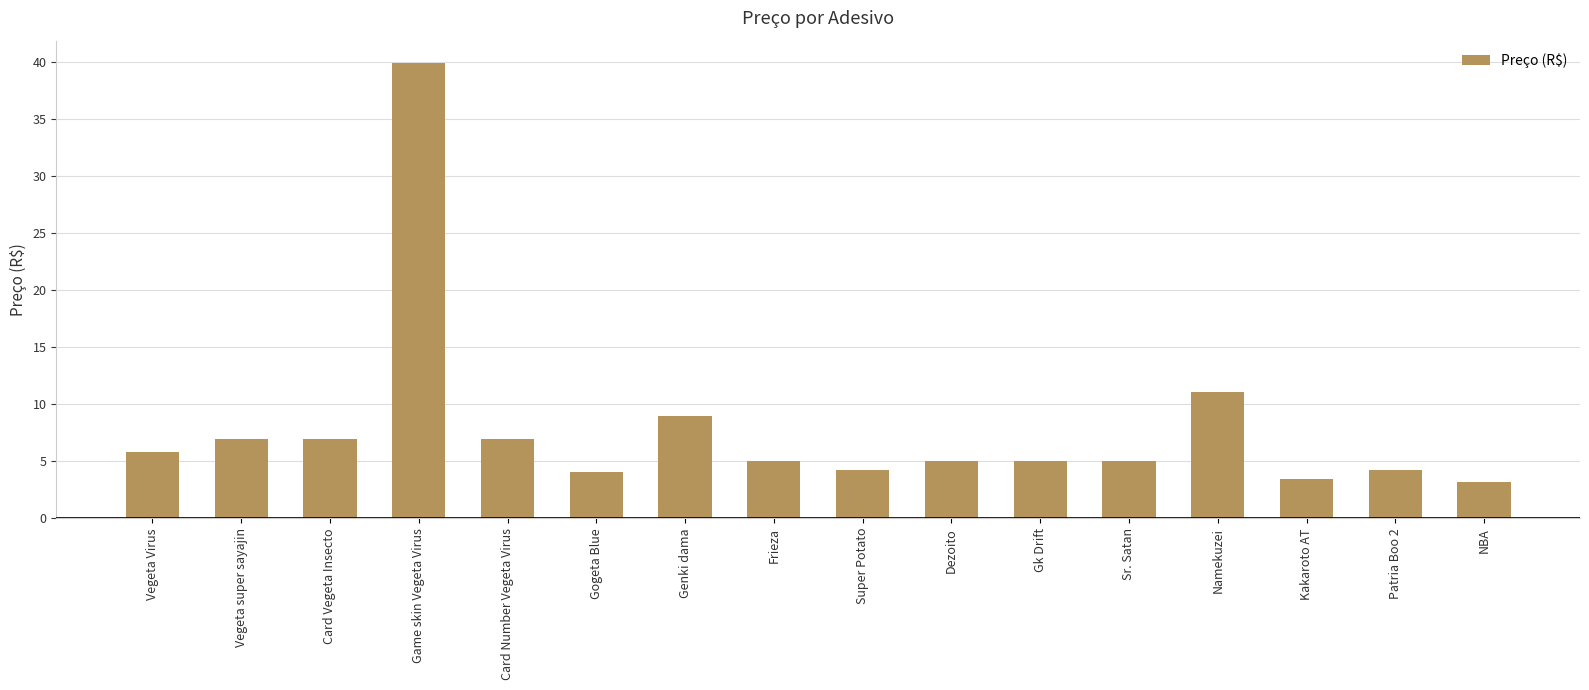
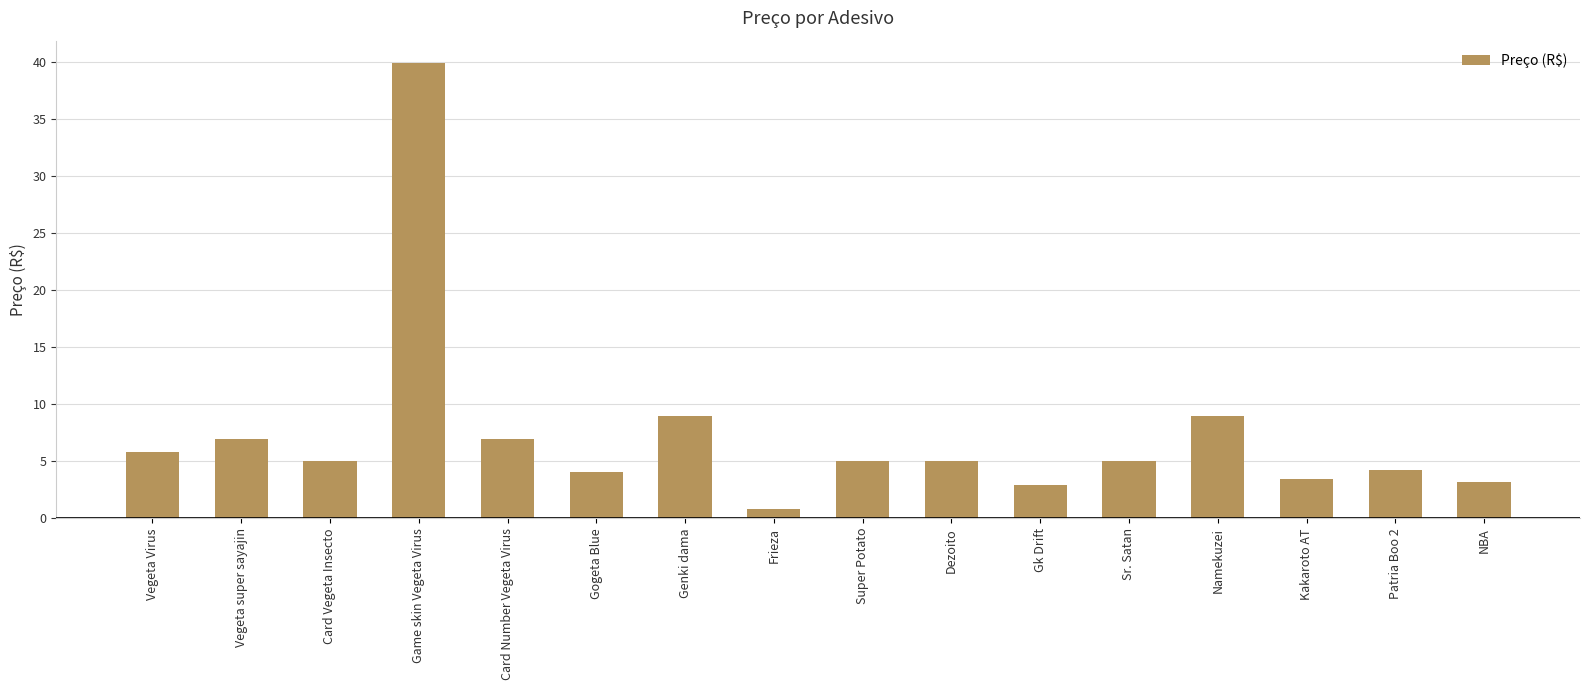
  {
    "Vegeta Virus": 5.9,
    "Vegeta super sayajin": 7.0,
-   "Card Vegeta Insecto": 7.0,
+   "Card Vegeta Insecto": 5.0,
    "Game skin Vegeta Virus": 39.9,
    "Card Number Vegeta Virus": 7.0,
    "Gogeta Blue": 4.1,
    "Genki dama": 9.0,
-   "Frieza": 5.0,
-   "Super Potato": 4.2,
+   "Frieza": 0.9,
+   "Super Potato": 5.0,
    "Dezoito": 5.0,
-   "Gk Drift": 5.0,
+   "Gk Drift": 2.9,
    "Sr. Satan": 5.0,
-   "Namekuzei": 11.0,
+   "Namekuzei": 9.0,
    "Kakaroto AT": 3.5,
    "Patria Boo 2": 4.3,
    "NBA": 3.2
  }
